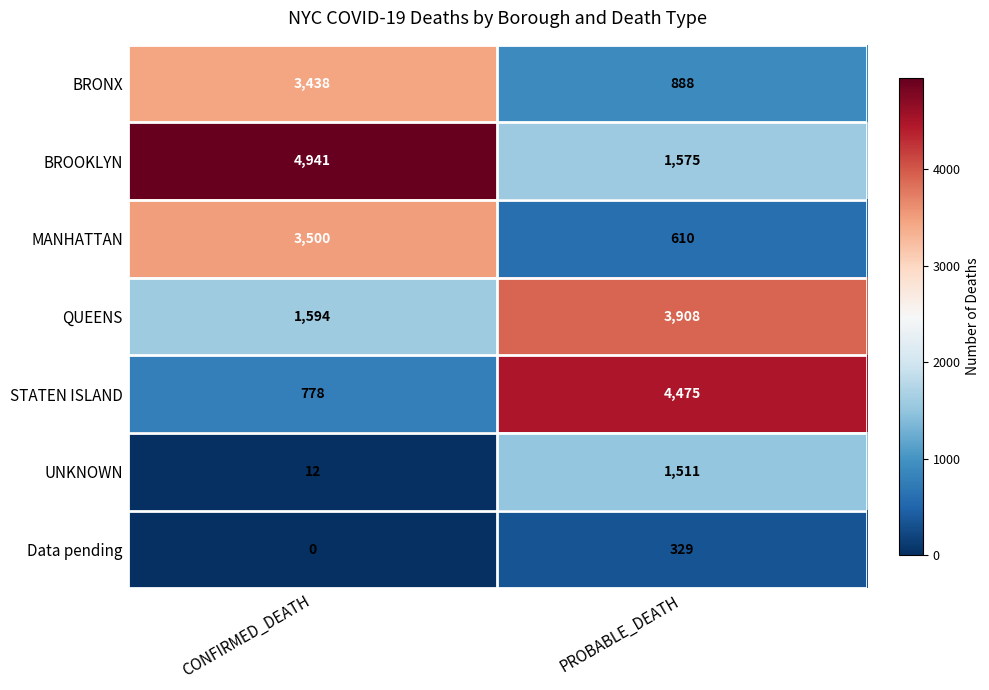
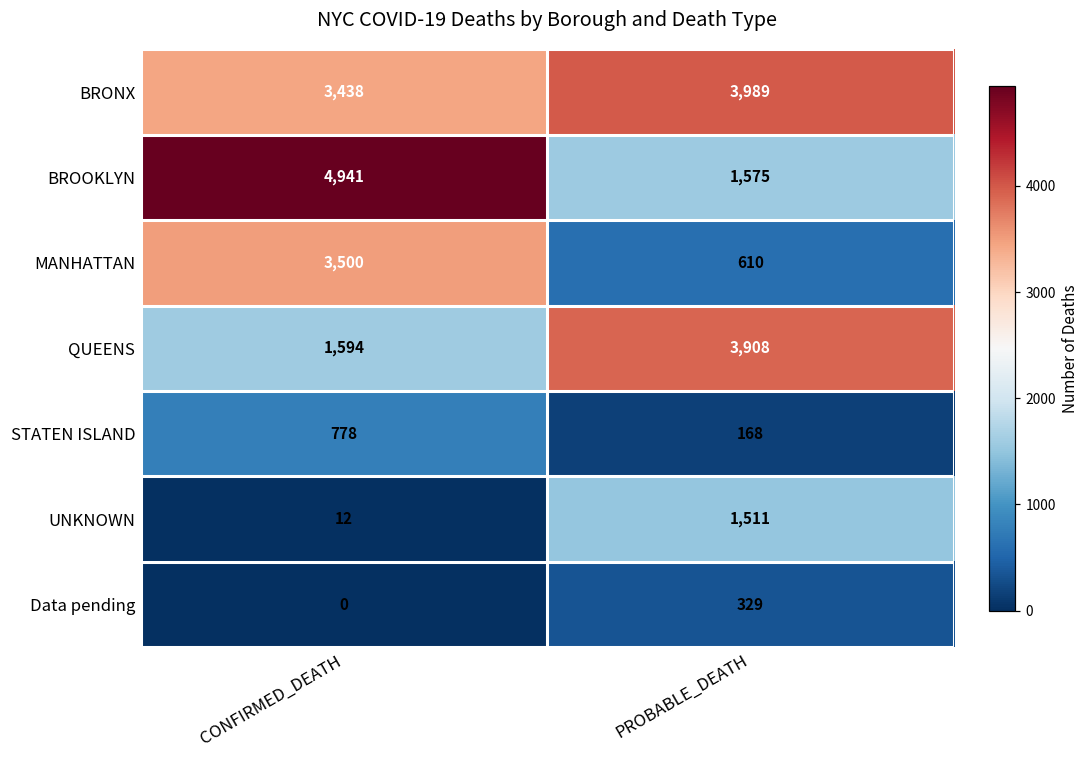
  {
    "BRONX": {
      "CONFIRMED_DEATH": "3,438",
-     "PROBABLE_DEATH": "888"
+     "PROBABLE_DEATH": "3,989"
    },
    "BROOKLYN": {
      "CONFIRMED_DEATH": "4,941",
      "PROBABLE_DEATH": "1,575"
    },
    "MANHATTAN": {
      "CONFIRMED_DEATH": "3,500",
      "PROBABLE_DEATH": "610"
    },
    "QUEENS": {
      "CONFIRMED_DEATH": "1,594",
      "PROBABLE_DEATH": "3,908"
    },
    "STATEN ISLAND": {
      "CONFIRMED_DEATH": "778",
-     "PROBABLE_DEATH": "4,475"
+     "PROBABLE_DEATH": "168"
    },
    "UNKNOWN": {
      "CONFIRMED_DEATH": "12",
      "PROBABLE_DEATH": "1,511"
    },
    "Data pending": {
      "CONFIRMED_DEATH": "0",
      "PROBABLE_DEATH": "329"
    }
  }
